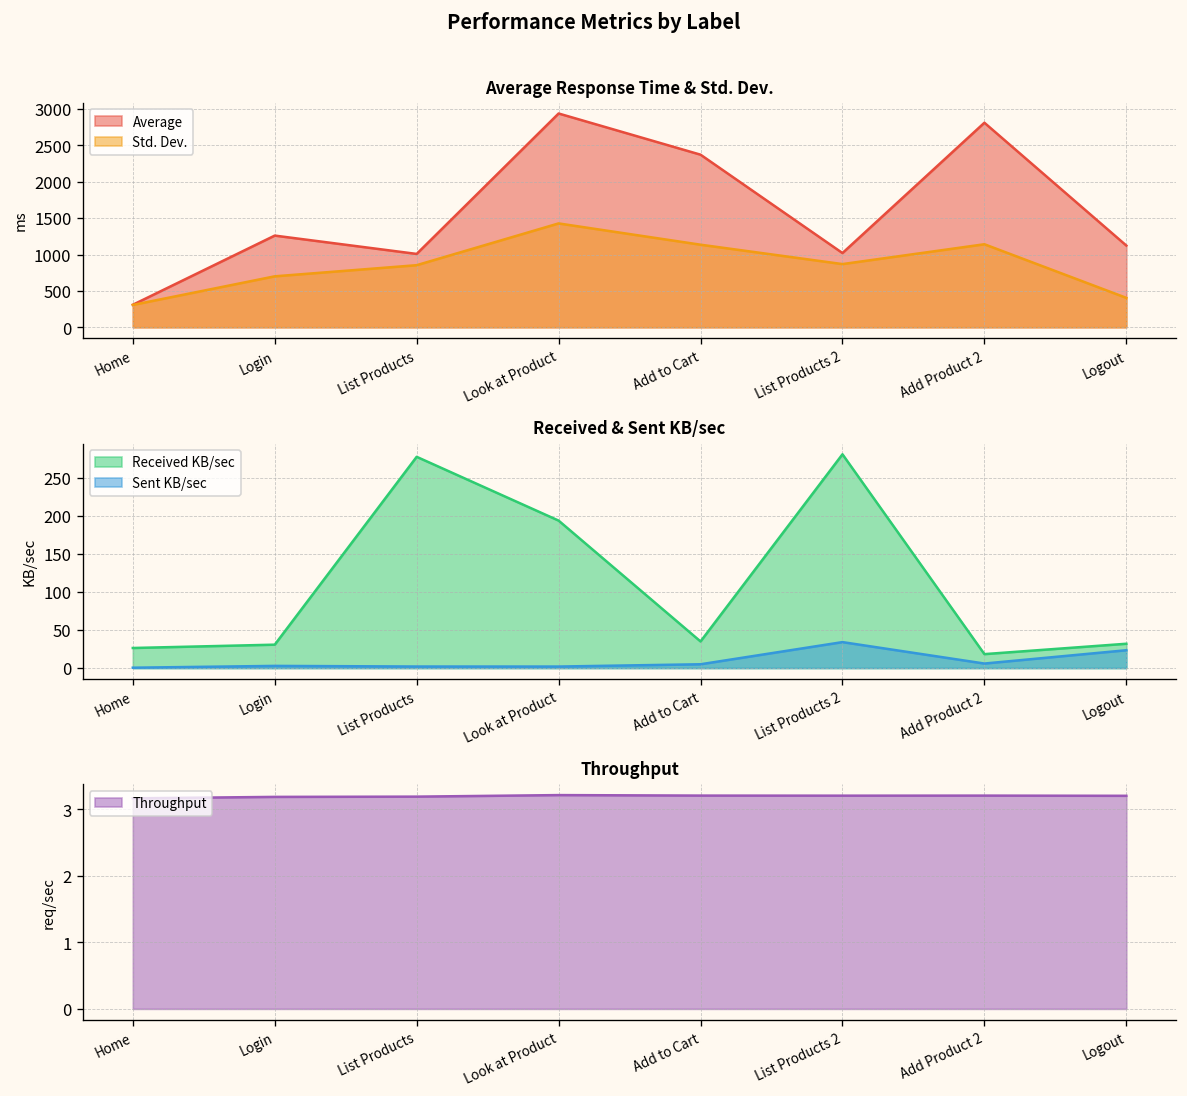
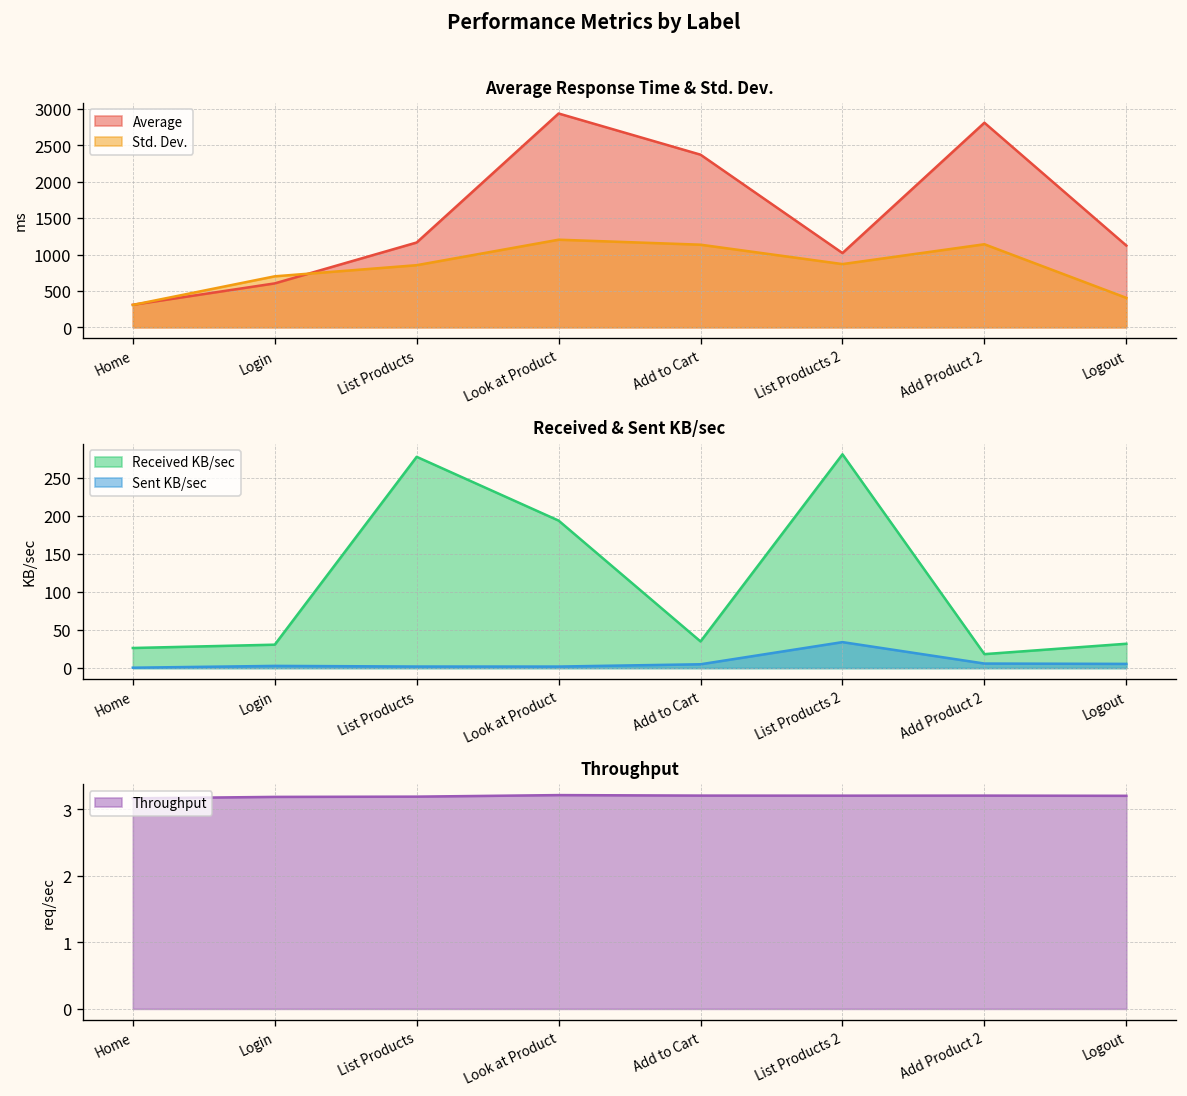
  {
    "Average Response Time & Std. Dev.": {
      "Average": {
-       "Login": 1300,
-       "List Products": 1000,
+       "Login": 600,
+       "List Products": 1200,
        "Look at Product": 2900,
        "Add to Cart": 2400,
        "List Products 2": 1000,
        "Add Product 2": 2800,
        "Logout": 1100
      },
      "Std. Dev.": {
        "Login": 700,
        "List Products": 900,
-       "Look at Product": 1400,
+       "Look at Product": 1200,
        "Add to Cart": 1100,
        "List Products 2": 900,
        "Add Product 2": 1100,
        "Logout": 400
      }
    },
    "Received & Sent KB/sec": {
      "Received KB/sec": {
        "Home": 30,
        "Login": 30,
        "List Products": 280,
        "Look at Product": 190,
        "Add to Cart": 40,
        "List Products 2": 280,
        "Add Product 2": 20,
        "Logout": 30
      },
      "Sent KB/sec": {
        "Home": 0,
        "Login": 0,
        "List Products": 0,
        "Look at Product": 0,
        "Add to Cart": 10,
        "List Products 2": 30,
        "Add Product 2": 10,
-       "Logout": 20
+       "Logout": 10
      }
    },
    "Throughput": {
      "Login": 3.2,
      "List Products": 3.2,
      "Look at Product": 3.2,
      "Add to Cart": 3.2,
      "List Products 2": 3.2,
      "Add Product 2": 3.2,
      "Logout": 3.2
    }
  }
